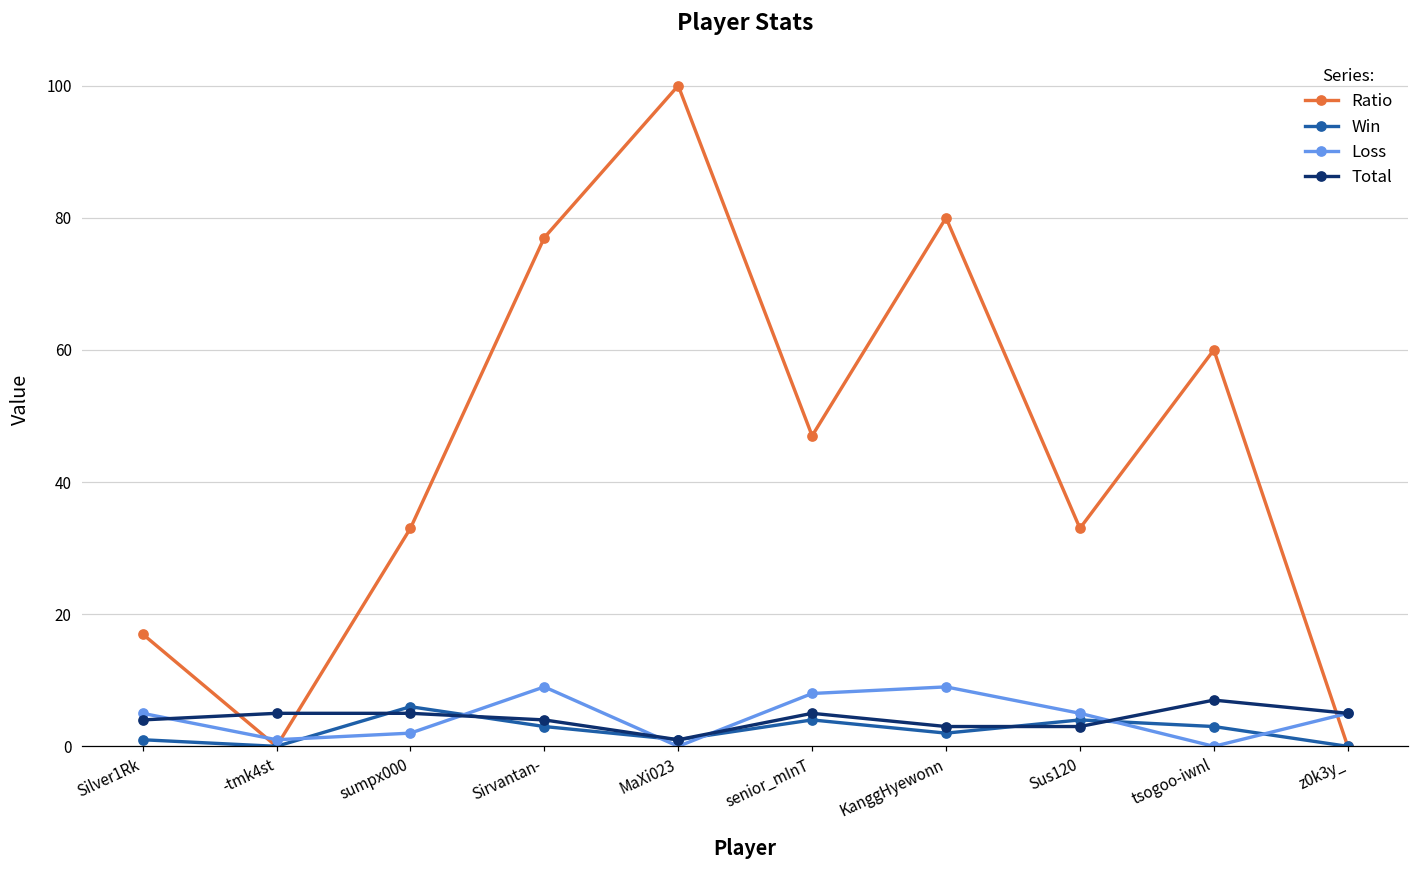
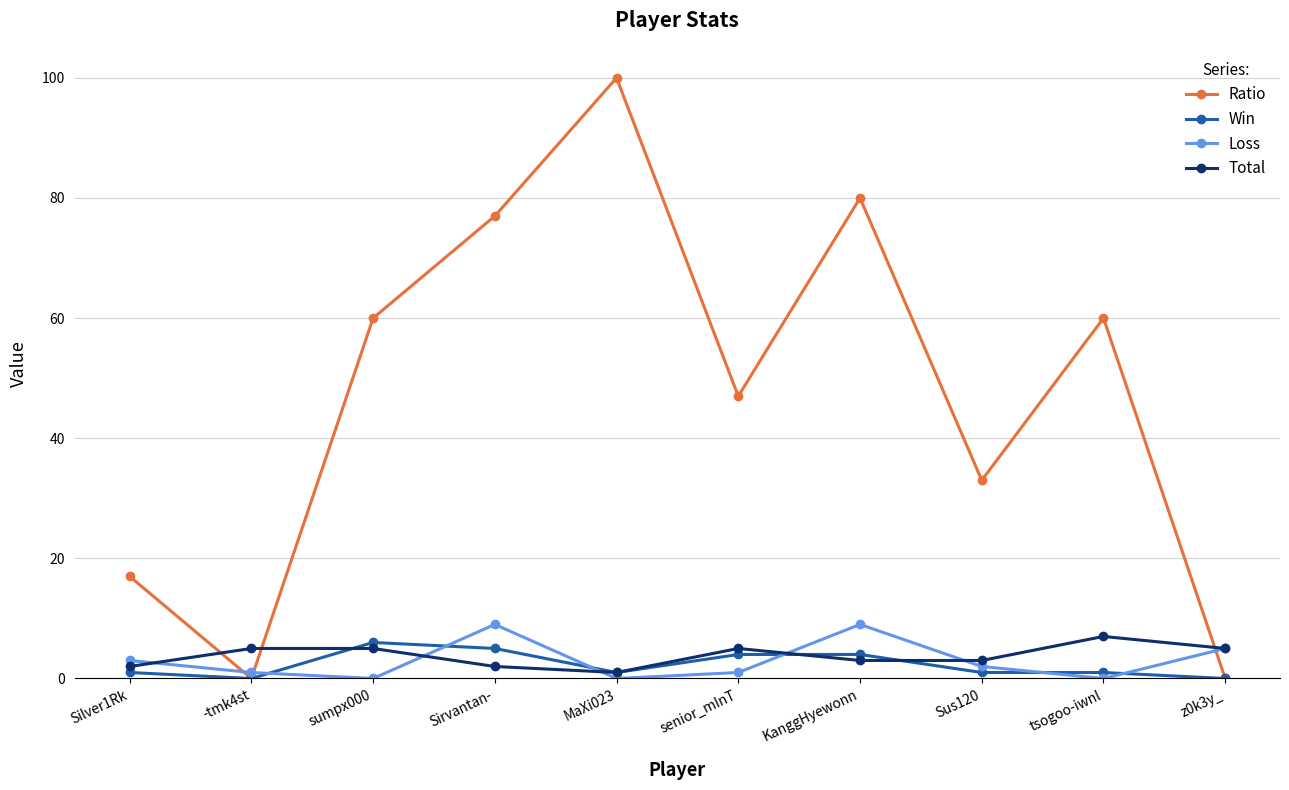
  {
    "Ratio": {
      "Silver1Rk": 17,
-     "sumpx000": 33,
+     "sumpx000": 60,
      "Sirvantan-": 77,
      "MaXi023": 100,
      "senior_mInT": 47,
      "KanggHyewonn": 80,
      "Sus120": 33,
      "tsogoo-iwnl": 60
    },
    "Win": {
      "Silver1Rk": 1,
      "sumpx000": 6,
-     "Sirvantan-": 3,
+     "Sirvantan-": 5,
      "senior_mInT": 4,
-     "KanggHyewonn": 2,
-     "Sus120": 4,
-     "tsogoo-iwnl": 3
+     "KanggHyewonn": 4,
+     "Sus120": 1,
+     "tsogoo-iwnl": 1
    },
    "Loss": {
-     "Silver1Rk": 5,
+     "Silver1Rk": 3,
      "-tmk4st": 1,
-     "sumpx000": 2,
+     "sumpx000": 0,
      "Sirvantan-": 9,
      "MaXi023": 0,
-     "senior_mInT": 8,
+     "senior_mInT": 1,
      "KanggHyewonn": 9,
-     "Sus120": 5,
+     "Sus120": 2,
      "tsogoo-iwnl": 0
    },
    "Total": {
-     "Silver1Rk": 4,
+     "Silver1Rk": 2,
      "-tmk4st": 5,
      "sumpx000": 5,
-     "Sirvantan-": 4,
+     "Sirvantan-": 2,
      "senior_mInT": 5,
      "KanggHyewonn": 3,
      "Sus120": 3,
      "tsogoo-iwnl": 7
    }
  }
